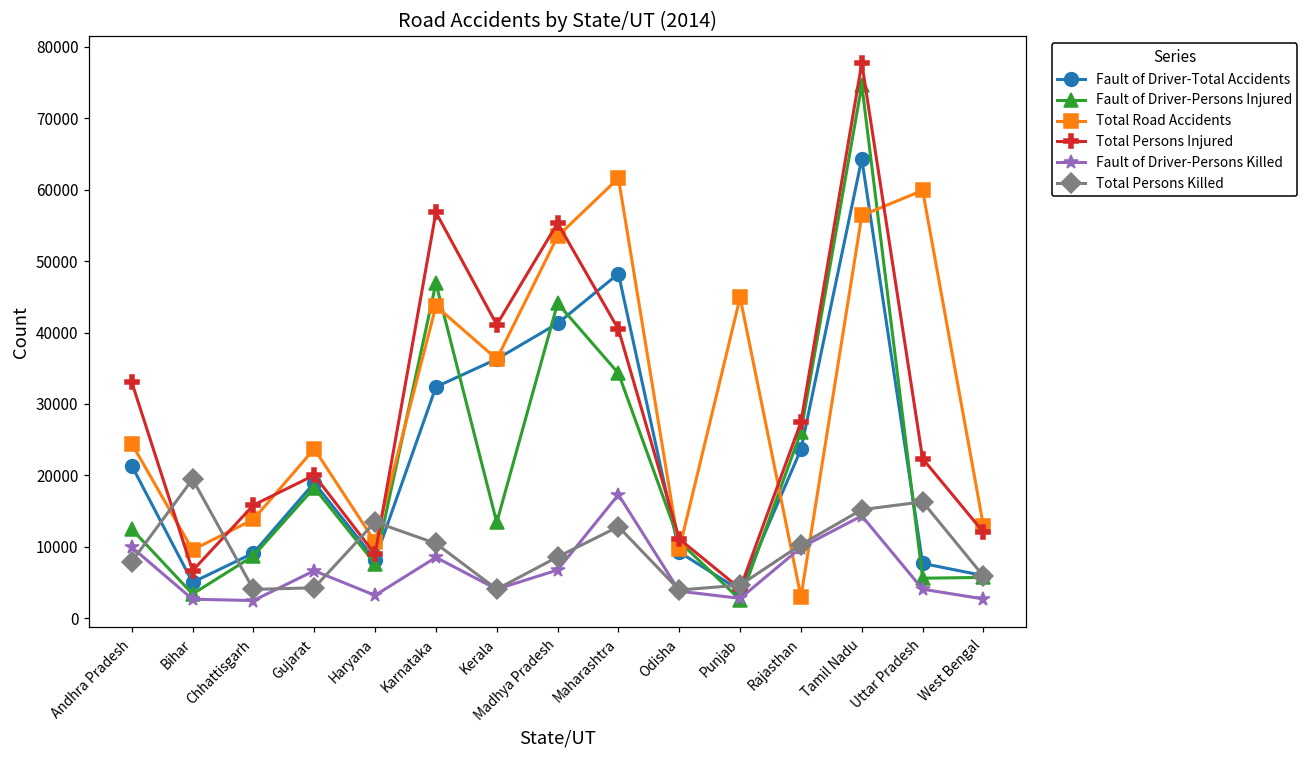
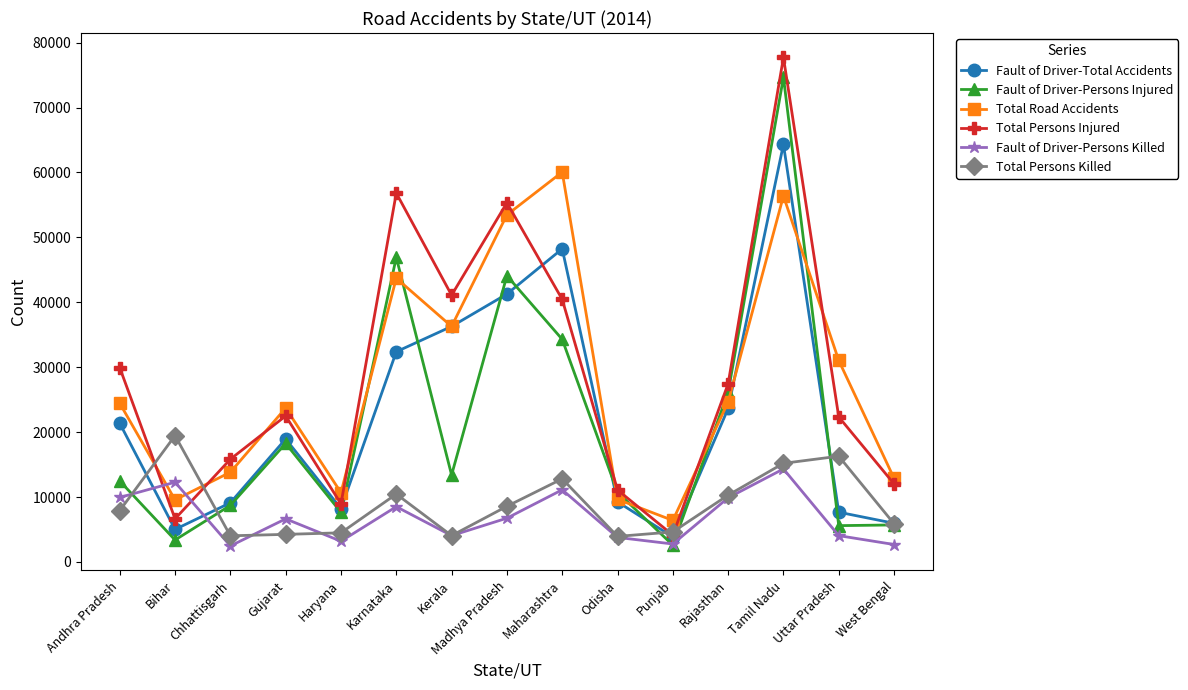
  {
    "Fault of Driver-Total Accidents": {
      "Andhra Pradesh": 21000,
      "Bihar": 5000,
      "Chhattisgarh": 9000,
      "Gujarat": 19000,
      "Haryana": 8000,
      "Karnataka": 32000,
      "Madhya Pradesh": 41000,
      "Maharashtra": 48000,
      "Odisha": 9000,
      "Rajasthan": 24000,
      "Tamil Nadu": 64000,
      "Uttar Pradesh": 8000
    },
    "Fault of Driver-Persons Injured": {
      "Andhra Pradesh": 12000,
      "Bihar": 3000,
      "Chhattisgarh": 9000,
      "Gujarat": 18000,
      "Haryana": 8000,
      "Karnataka": 47000,
      "Kerala": 13000,
      "Madhya Pradesh": 44000,
      "Maharashtra": 34000,
      "Rajasthan": 26000,
      "Tamil Nadu": 75000,
      "Uttar Pradesh": 6000
    },
    "Total Road Accidents": {
      "Andhra Pradesh": 24000,
      "Bihar": 10000,
      "Chhattisgarh": 14000,
      "Gujarat": 24000,
      "Haryana": 11000,
      "Karnataka": 44000,
      "Madhya Pradesh": 53000,
-     "Maharashtra": 62000,
+     "Maharashtra": 60000,
      "Odisha": 10000,
-     "Punjab": 45000,
-     "Rajasthan": 3000,
+     "Punjab": 6000,
+     "Rajasthan": 25000,
      "Tamil Nadu": 56000,
-     "Uttar Pradesh": 60000,
+     "Uttar Pradesh": 31000,
      "West Bengal": 13000
    },
    "Total Persons Injured": {
-     "Andhra Pradesh": 33000,
+     "Andhra Pradesh": 30000,
      "Bihar": 7000,
      "Chhattisgarh": 16000,
-     "Gujarat": 20000,
+     "Gujarat": 22000,
      "Haryana": 9000,
      "Karnataka": 57000,
      "Kerala": 41000,
      "Madhya Pradesh": 55000,
      "Maharashtra": 40000,
      "Rajasthan": 27000,
      "Tamil Nadu": 78000,
      "Uttar Pradesh": 22000,
      "West Bengal": 12000
    },
    "Fault of Driver-Persons Killed": {
      "Andhra Pradesh": 10000,
-     "Bihar": 3000,
+     "Bihar": 12000,
      "Chhattisgarh": 2000,
      "Gujarat": 7000,
      "Haryana": 3000,
      "Karnataka": 9000,
      "Madhya Pradesh": 7000,
-     "Maharashtra": 17000,
+     "Maharashtra": 11000,
      "Rajasthan": 10000,
      "Tamil Nadu": 14000,
      "Uttar Pradesh": 4000,
      "West Bengal": 3000
    },
    "Total Persons Killed": {
      "Andhra Pradesh": 8000,
      "Bihar": 19000,
      "Chhattisgarh": 4000,
      "Gujarat": 4000,
-     "Haryana": 13000,
+     "Haryana": 4000,
      "Karnataka": 10000,
      "Madhya Pradesh": 9000,
      "Maharashtra": 13000,
      "Punjab": 5000,
      "Rajasthan": 10000,
      "Tamil Nadu": 15000,
      "Uttar Pradesh": 16000
    }
  }
